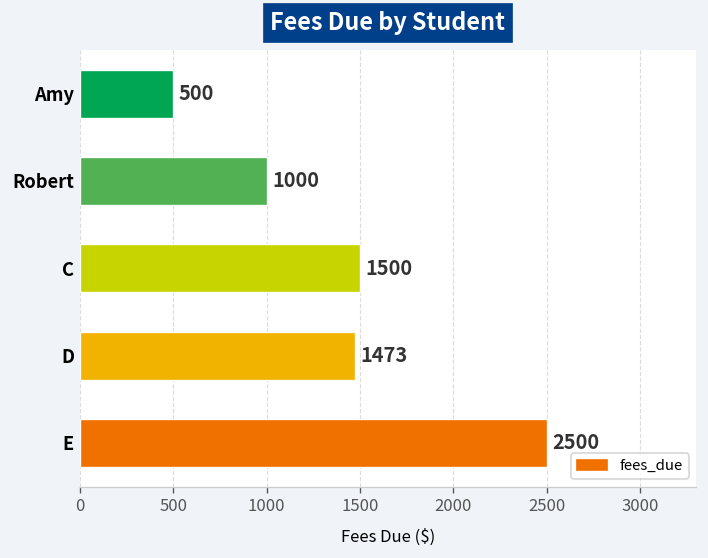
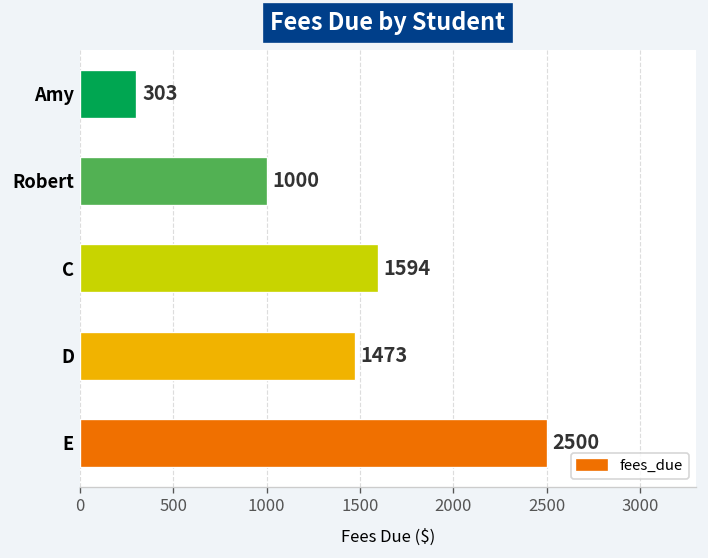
  {
-   "Amy": 500,
+   "Amy": 303,
    "Robert": 1000,
-   "C": 1500,
+   "C": 1594,
    "D": 1473
  }
